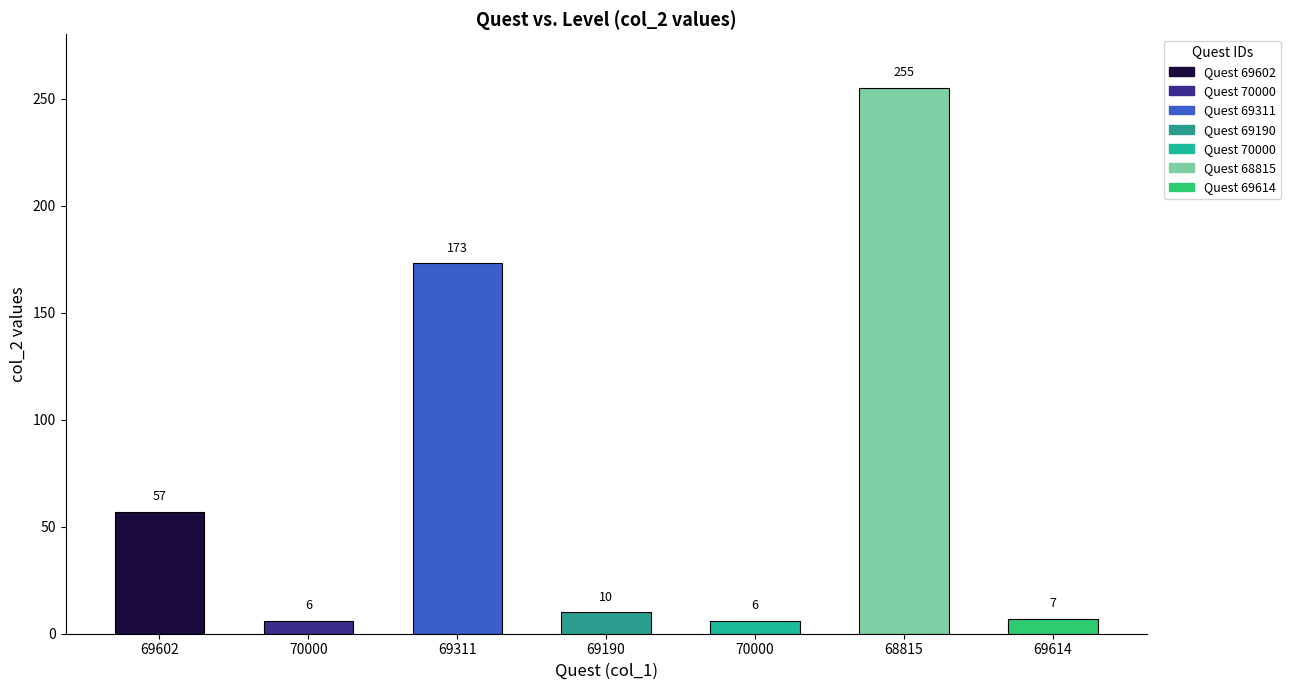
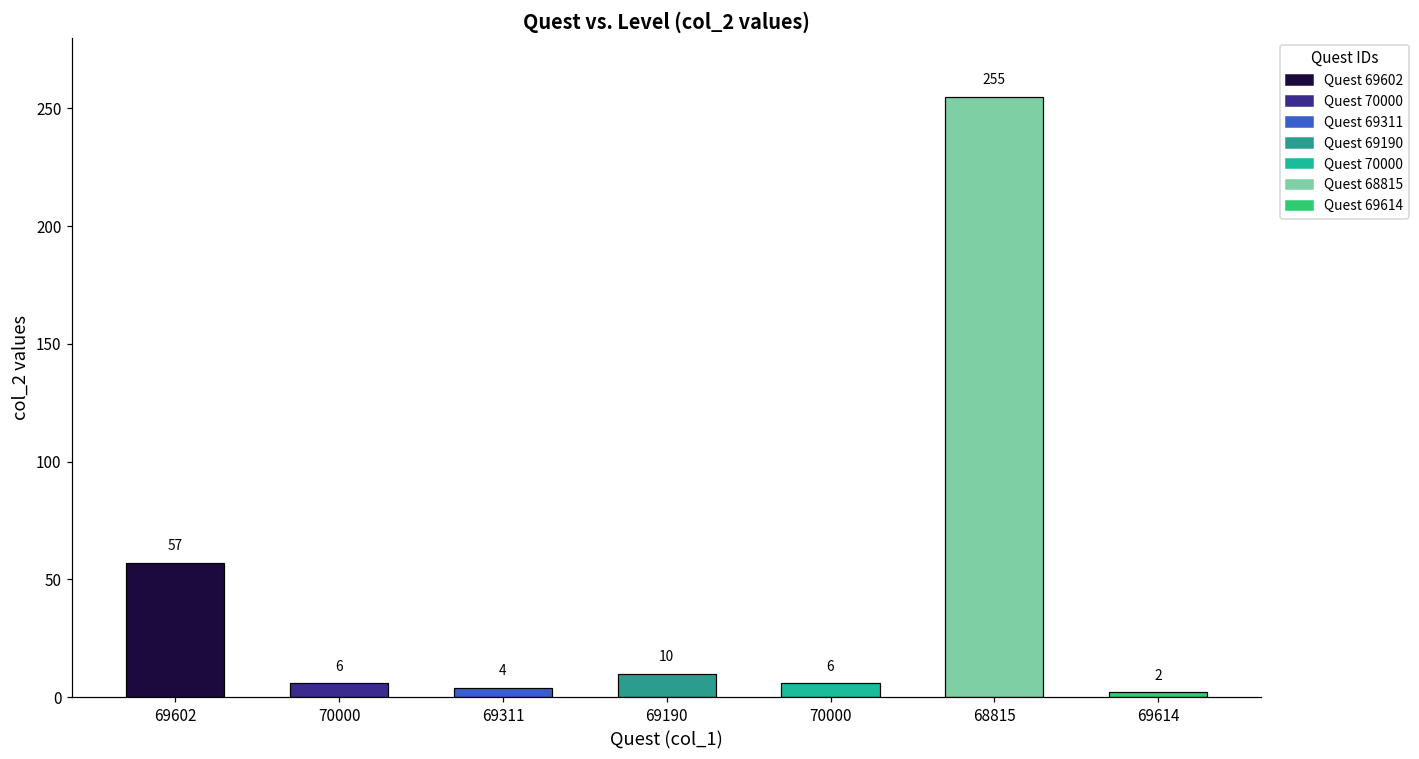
  {
    "69602": 57,
-   "69311": 173,
+   "69311": 4,
    "69190": 10,
    "68815": 255,
-   "69614": 7
+   "69614": 2
  }
